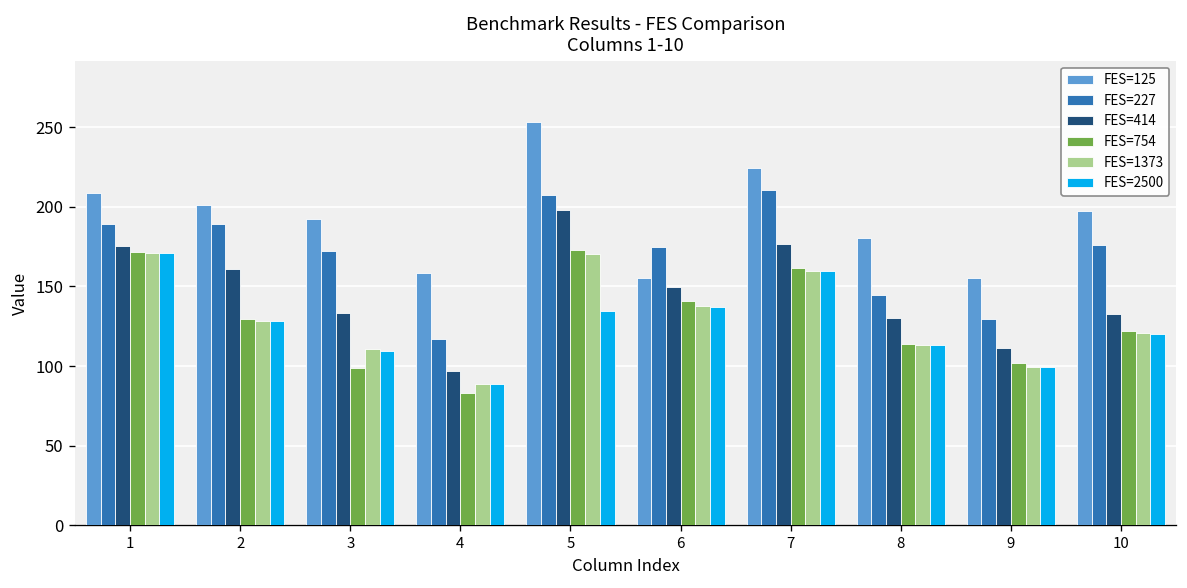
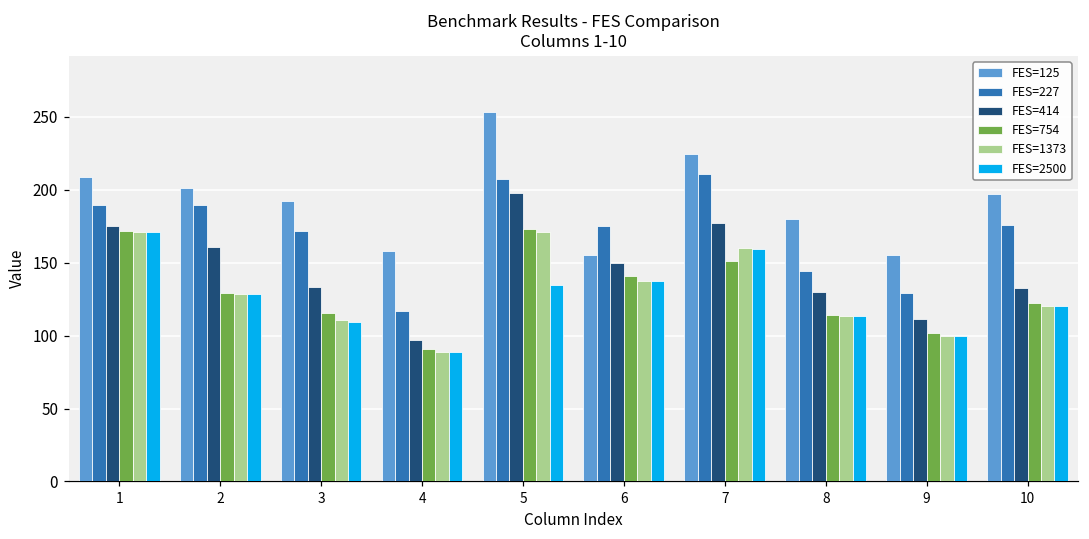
  {
    "FES=125": {
      "1": 209,
      "2": 201,
      "3": 192,
      "4": 158,
      "5": 254,
      "6": 155,
      "7": 225,
      "8": 180,
      "9": 155,
      "10": 197
    },
    "FES=227": {
      "1": 189,
      "2": 189,
      "3": 172,
      "4": 117,
      "5": 208,
      "6": 175,
      "7": 211,
      "8": 144,
      "9": 129,
      "10": 176
    },
    "FES=414": {
      "1": 175,
      "2": 161,
      "3": 133,
      "4": 97,
      "5": 198,
      "6": 149,
      "7": 177,
      "8": 130,
      "9": 111,
      "10": 133
    },
    "FES=754": {
      "1": 171,
      "2": 129,
-     "3": 99,
-     "4": 83,
+     "3": 115,
+     "4": 91,
      "5": 173,
      "6": 141,
-     "7": 162,
+     "7": 151,
      "8": 114,
      "9": 102,
      "10": 122
    },
    "FES=1373": {
      "1": 171,
      "2": 128,
      "3": 110,
      "4": 89,
      "5": 171,
      "6": 138,
      "7": 160,
      "8": 113,
      "9": 100,
      "10": 121
    },
    "FES=2500": {
      "1": 171,
      "2": 128,
      "3": 109,
      "4": 89,
      "5": 135,
      "6": 137,
      "7": 160,
      "8": 113,
      "9": 100,
      "10": 120
    }
  }
